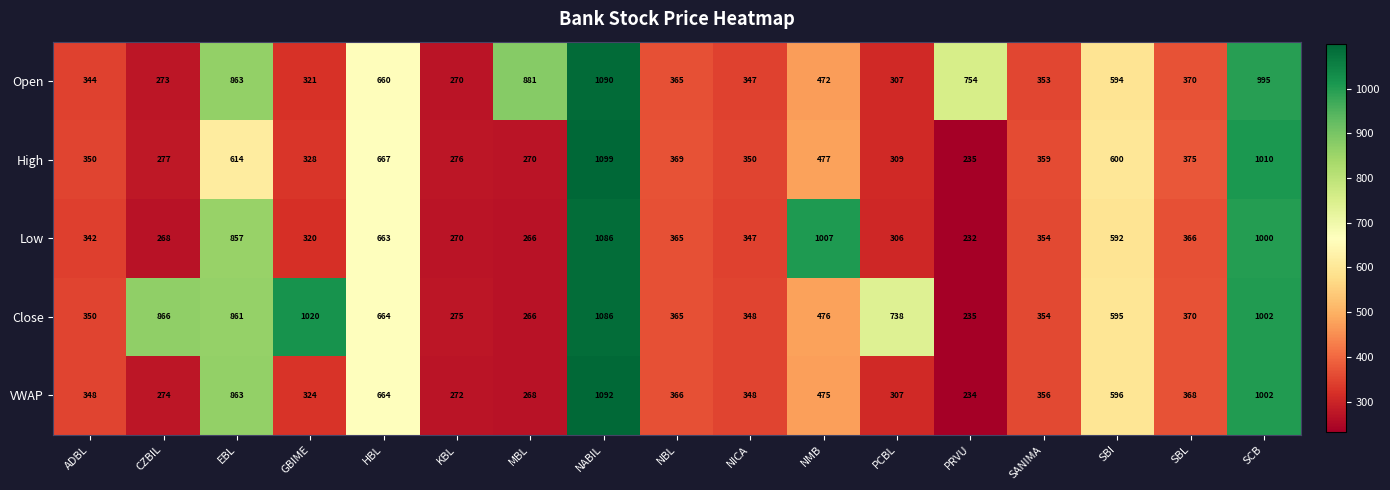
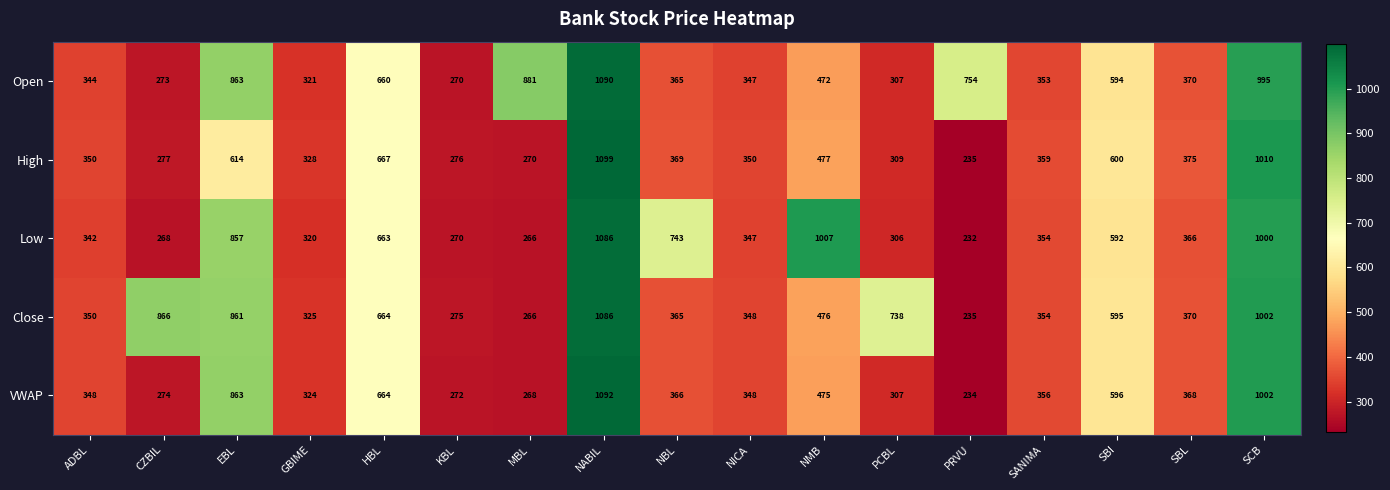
  {
    "Open": {
      "ADBL": 344,
      "CZBIL": 273,
      "EBL": 863,
      "GBIME": 321,
      "HBL": 660,
      "KBL": 270,
      "MBL": 881,
      "NABIL": 1090,
      "NBL": 365,
      "NICA": 347,
      "NMB": 472,
      "PCBL": 307,
      "PRVU": 754,
      "SANIMA": 353,
      "SBI": 594,
      "SBL": 370,
      "SCB": 995
    },
    "High": {
      "ADBL": 350,
      "CZBIL": 277,
      "EBL": 614,
      "GBIME": 328,
      "HBL": 667,
      "KBL": 276,
      "MBL": 270,
      "NABIL": 1099,
      "NBL": 369,
      "NICA": 350,
      "NMB": 477,
      "PCBL": 309,
      "PRVU": 235,
      "SANIMA": 359,
      "SBI": 600,
      "SBL": 375,
      "SCB": 1010
    },
    "Low": {
      "ADBL": 342,
      "CZBIL": 268,
      "EBL": 857,
      "GBIME": 320,
      "HBL": 663,
      "KBL": 270,
      "MBL": 266,
      "NABIL": 1086,
-     "NBL": 365,
+     "NBL": 743,
      "NICA": 347,
      "NMB": 1007,
      "PCBL": 306,
      "PRVU": 232,
      "SANIMA": 354,
      "SBI": 592,
      "SBL": 366,
      "SCB": 1000
    },
    "Close": {
      "ADBL": 350,
      "CZBIL": 866,
      "EBL": 861,
-     "GBIME": 1020,
+     "GBIME": 325,
      "HBL": 664,
      "KBL": 275,
      "MBL": 266,
      "NABIL": 1086,
      "NBL": 365,
      "NICA": 348,
      "NMB": 476,
      "PCBL": 738,
      "PRVU": 235,
      "SANIMA": 354,
      "SBI": 595,
      "SBL": 370,
      "SCB": 1002
    },
    "VWAP": {
      "ADBL": 348,
      "CZBIL": 274,
      "EBL": 863,
      "GBIME": 324,
      "HBL": 664,
      "KBL": 272,
      "MBL": 268,
      "NABIL": 1092,
      "NBL": 366,
      "NICA": 348,
      "NMB": 475,
      "PCBL": 307,
      "PRVU": 234,
      "SANIMA": 356,
      "SBI": 596,
      "SBL": 368,
      "SCB": 1002
    }
  }
